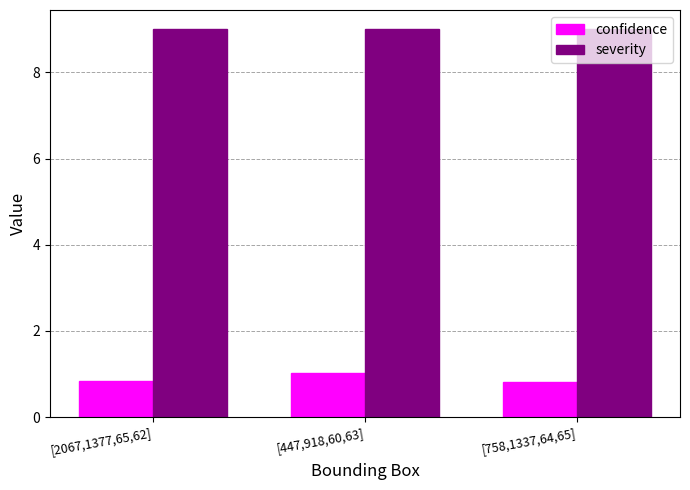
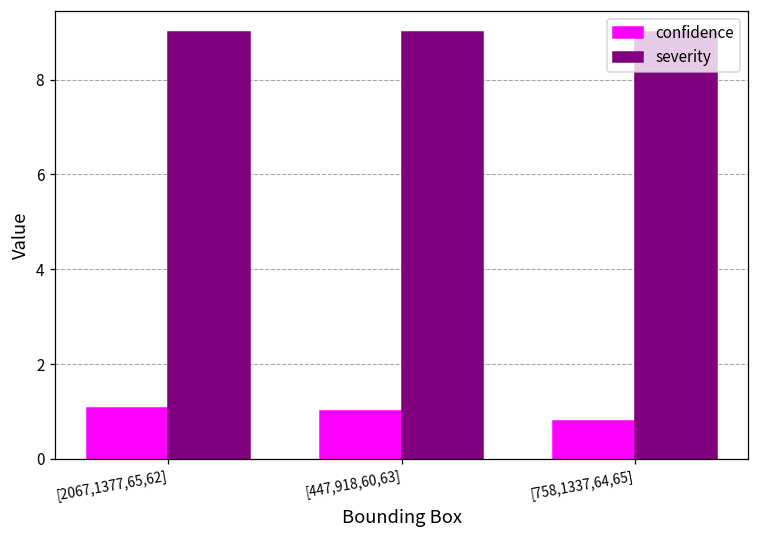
  {
    "confidence": {
-     "[2067,1377,65,62]": 0.8,
+     "[2067,1377,65,62]": 1.1,
      "[447,918,60,63]": 1.0,
      "[758,1337,64,65]": 0.8
    },
    "severity": {
      "[2067,1377,65,62]": 9.0,
      "[447,918,60,63]": 9.0
    }
  }
